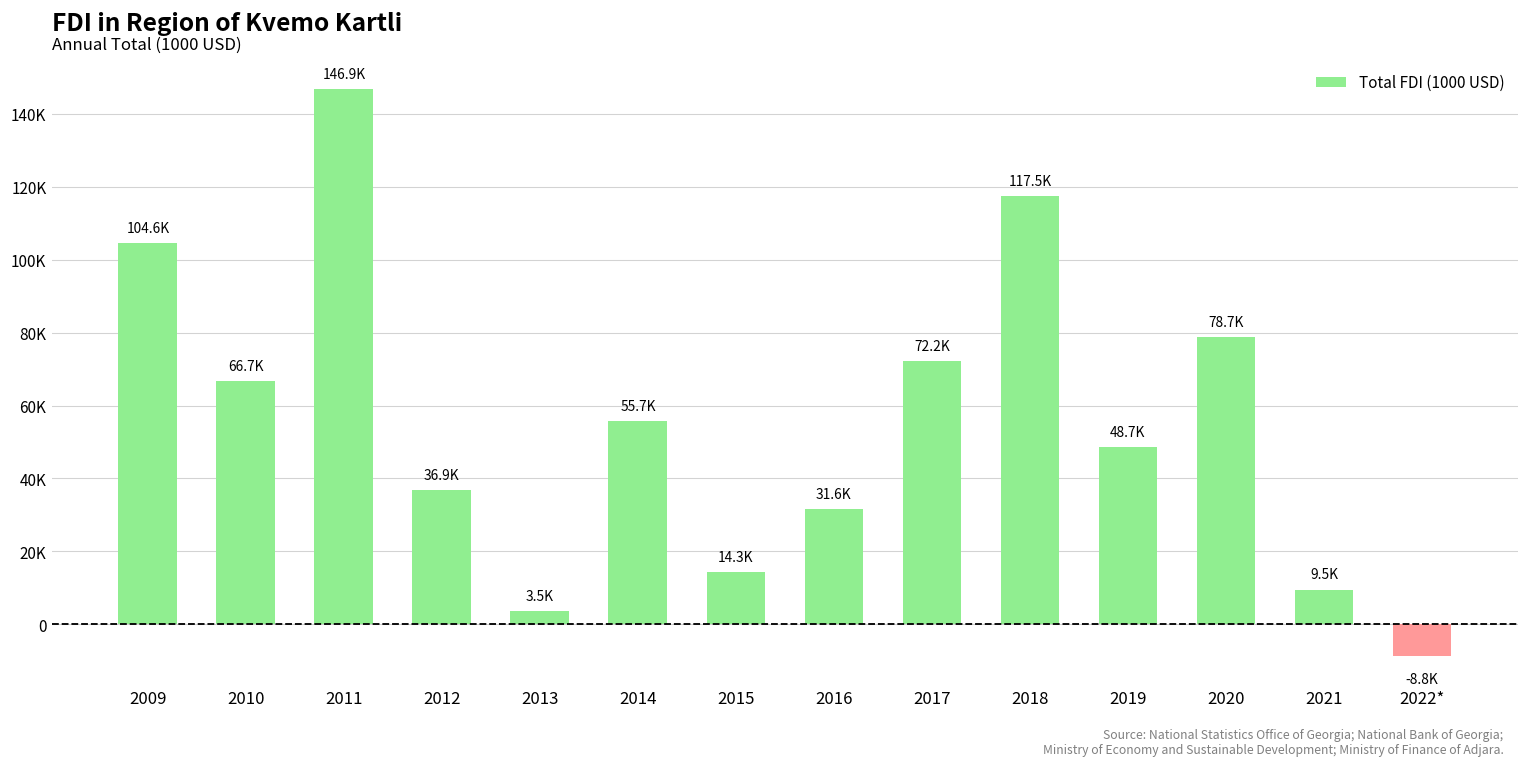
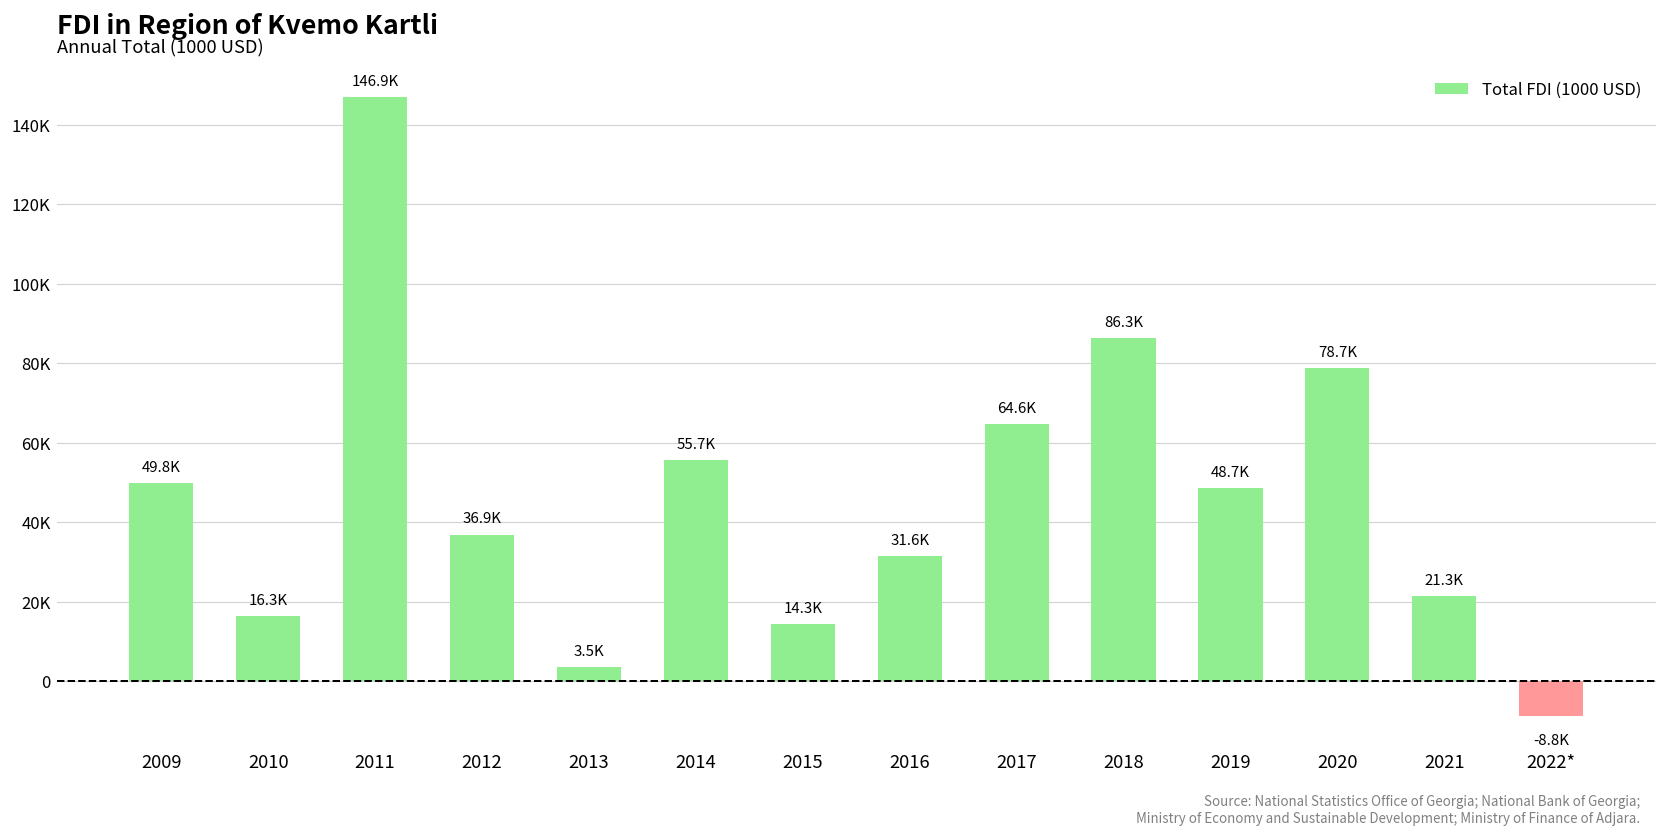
  {
-   "2009": "104.6K",
-   "2010": "66.7K",
+   "2009": "49.8K",
+   "2010": "16.3K",
    "2011": "146.9K",
    "2012": "36.9K",
    "2013": "3.5K",
    "2014": "55.7K",
    "2015": "14.3K",
    "2016": "31.6K",
-   "2017": "72.2K",
-   "2018": "117.5K",
+   "2017": "64.6K",
+   "2018": "86.3K",
    "2019": "48.7K",
    "2020": "78.7K",
-   "2021": "9.5K",
+   "2021": "21.3K",
    "2022*": "-8.8K"
  }
